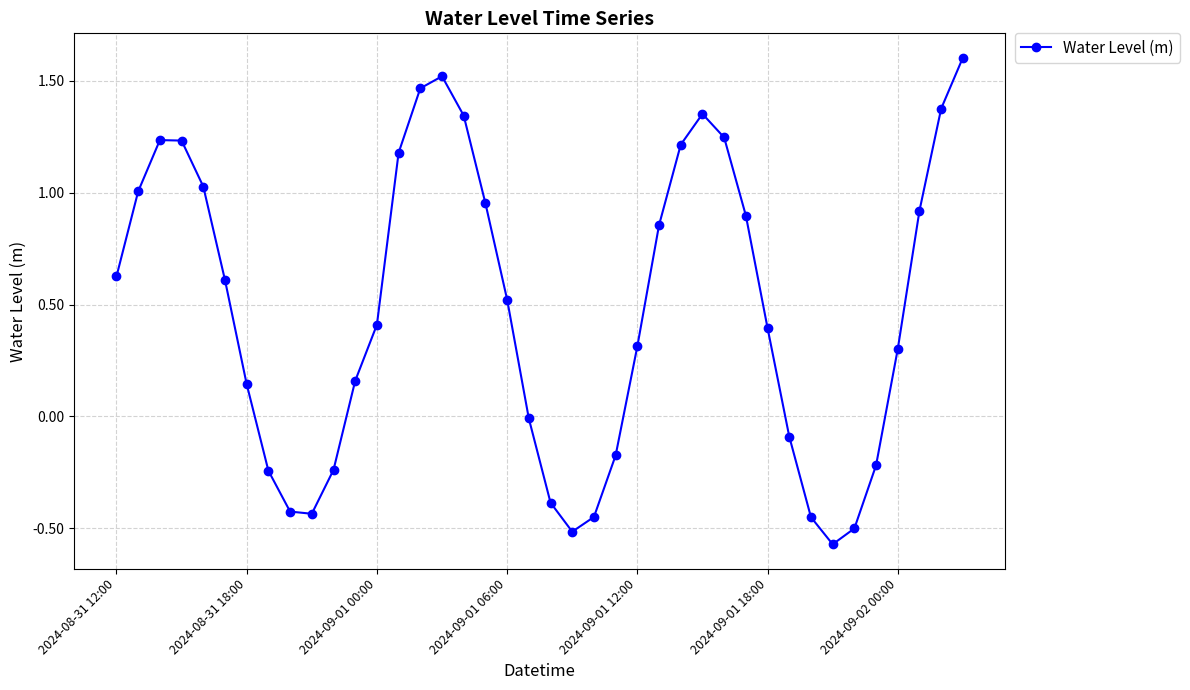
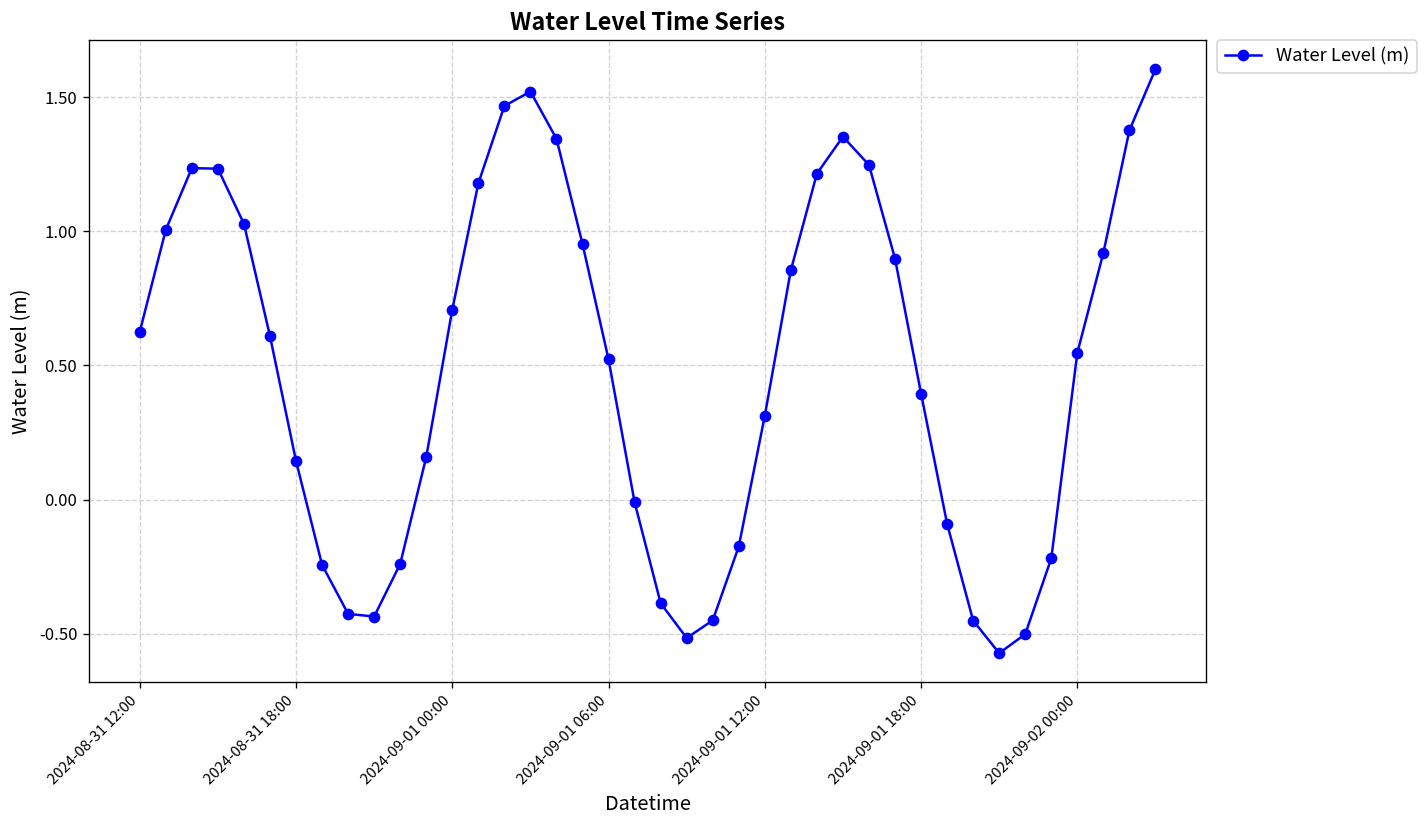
  {
    "2024-08-31 12:00": 0.63,
    "2024-08-31 18:00": 0.14,
-   "2024-09-01 00:00": 0.41,
+   "2024-09-01 00:00": 0.71,
    "2024-09-01 06:00": 0.52,
    "2024-09-01 12:00": 0.31,
    "2024-09-01 18:00": 0.40,
-   "2024-09-02 00:00": 0.30
+   "2024-09-02 00:00": 0.55
  }
